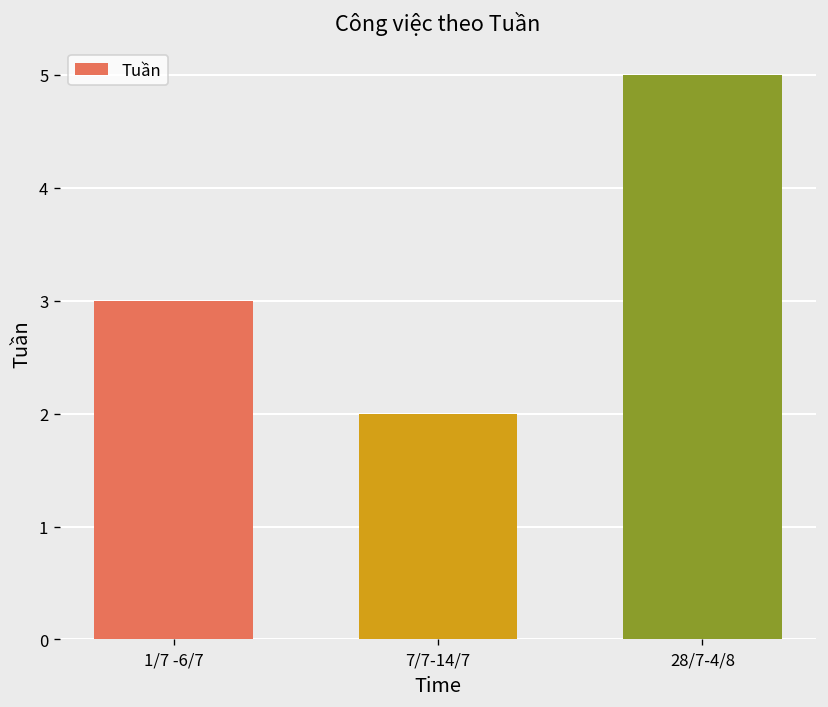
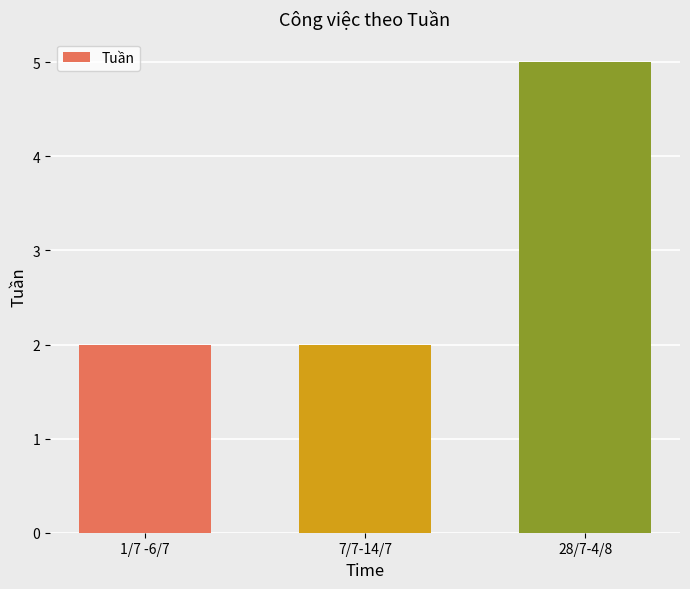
  {
-   "1/7 -6/7": 3,
+   "1/7 -6/7": 2,
    "7/7-14/7": 2,
    "28/7-4/8": 5
  }
